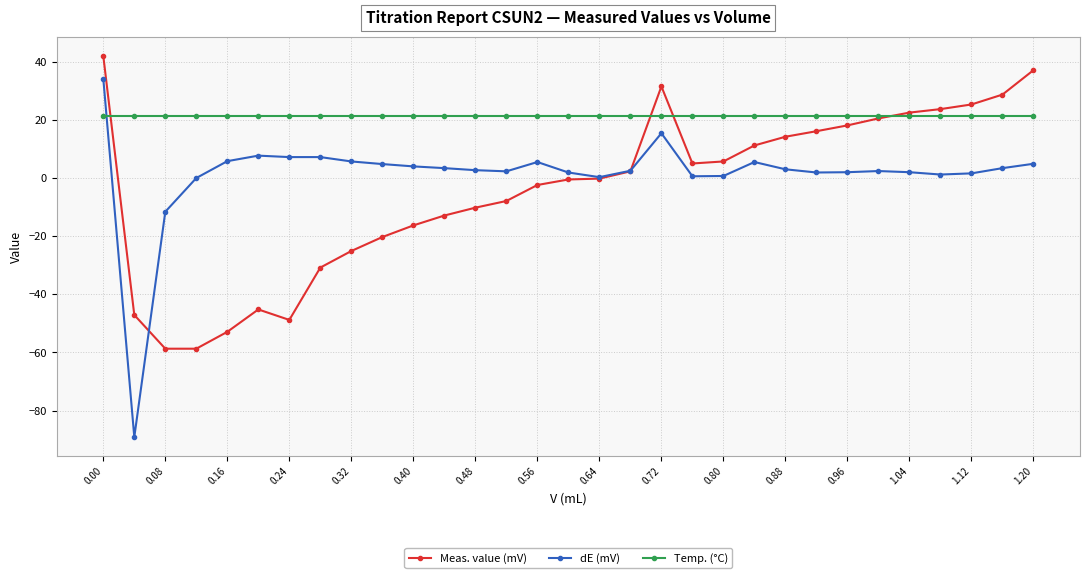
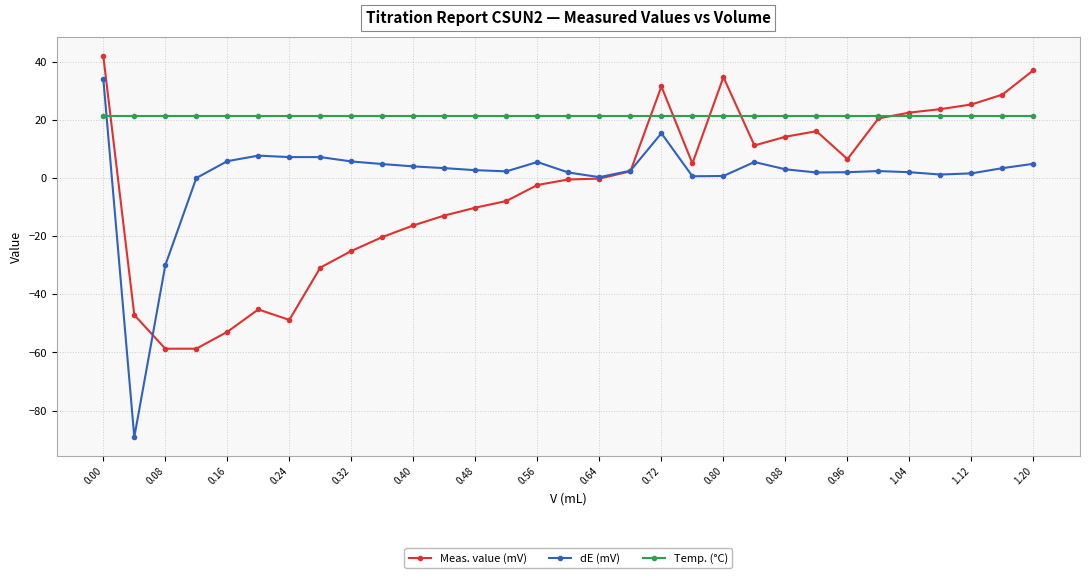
  {
    "Meas. value (mV)": {
      "0.00": 42,
      "0.08": -59,
      "0.16": -53,
      "0.24": -49,
      "0.32": -25,
      "0.40": -16,
      "0.48": -10,
      "0.56": -2,
      "0.72": 32,
-     "0.80": 6,
+     "0.80": 35,
      "0.88": 14,
-     "0.96": 18,
+     "0.96": 7,
      "1.04": 23,
      "1.12": 25,
      "1.20": 37
    },
    "dE (mV)": {
      "0.00": 34,
-     "0.08": -12,
+     "0.08": -30,
      "0.16": 6,
      "0.24": 7,
      "0.32": 6,
      "0.40": 4,
      "0.48": 3,
      "0.56": 6,
      "0.72": 15,
      "0.80": 1,
      "0.88": 3,
      "0.96": 2,
      "1.04": 2,
      "1.12": 2,
      "1.20": 5
    },
    "Temp. (°C)": {
      "0.00": 21,
      "0.08": 21,
      "0.16": 21,
      "0.24": 21,
      "0.32": 21,
      "0.40": 21,
      "0.48": 21,
      "0.56": 21,
      "0.64": 21,
      "0.72": 21,
      "0.80": 21,
      "0.88": 21,
      "0.96": 21,
      "1.04": 21,
      "1.12": 21,
      "1.20": 21
    }
  }
